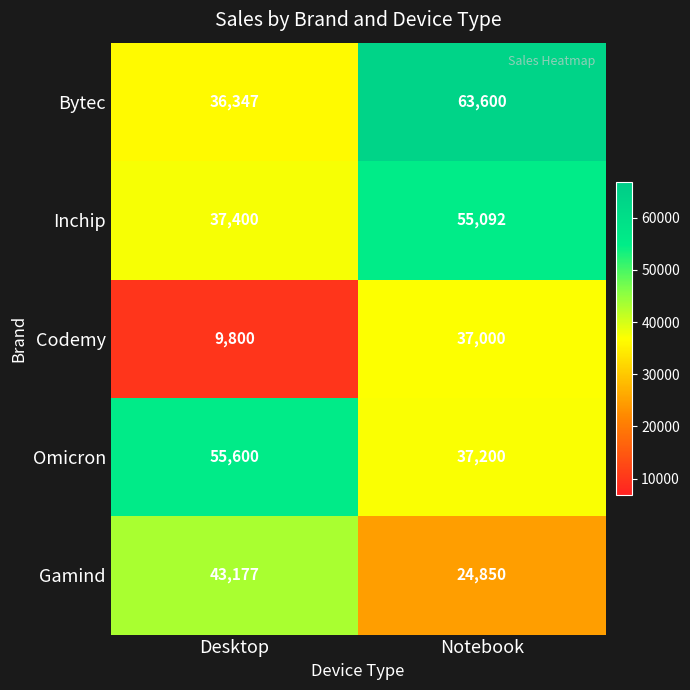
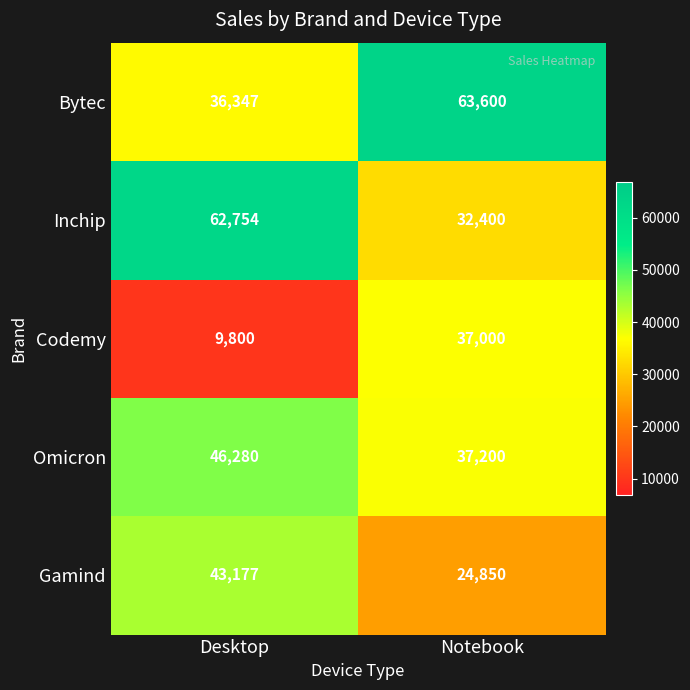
  {
    "Bytec": {
      "Desktop": "36,347"
    },
    "Inchip": {
-     "Desktop": "37,400",
-     "Notebook": "55,092"
+     "Desktop": "62,754",
+     "Notebook": "32,400"
    },
    "Codemy": {
      "Desktop": "9,800",
      "Notebook": "37,000"
    },
    "Omicron": {
-     "Desktop": "55,600",
+     "Desktop": "46,280",
      "Notebook": "37,200"
    },
    "Gamind": {
      "Desktop": "43,177",
      "Notebook": "24,850"
    }
  }
